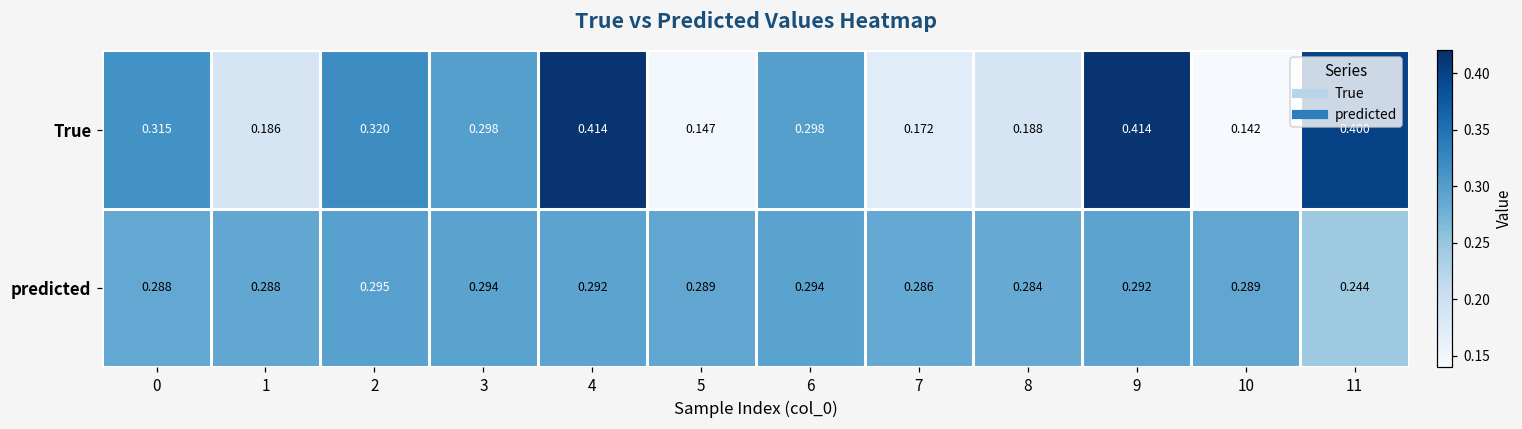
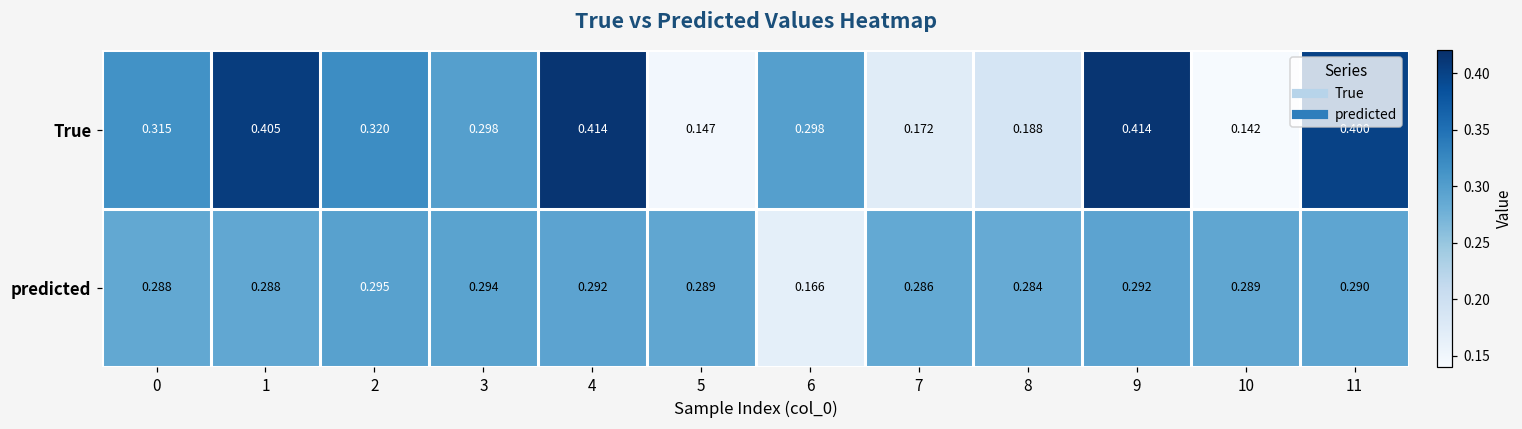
  {
    "True": {
      "0": 0.315,
-     "1": 0.186,
+     "1": 0.405,
      "2": 0.320,
      "3": 0.298,
      "4": 0.414,
      "5": 0.147,
      "6": 0.298,
      "7": 0.172,
      "8": 0.188,
      "9": 0.414,
      "10": 0.142
    },
    "predicted": {
      "0": 0.288,
      "1": 0.288,
      "2": 0.295,
      "3": 0.294,
      "4": 0.292,
      "5": 0.289,
-     "6": 0.294,
+     "6": 0.166,
      "7": 0.286,
      "8": 0.284,
      "9": 0.292,
      "10": 0.289,
-     "11": 0.244
+     "11": 0.290
    }
  }
